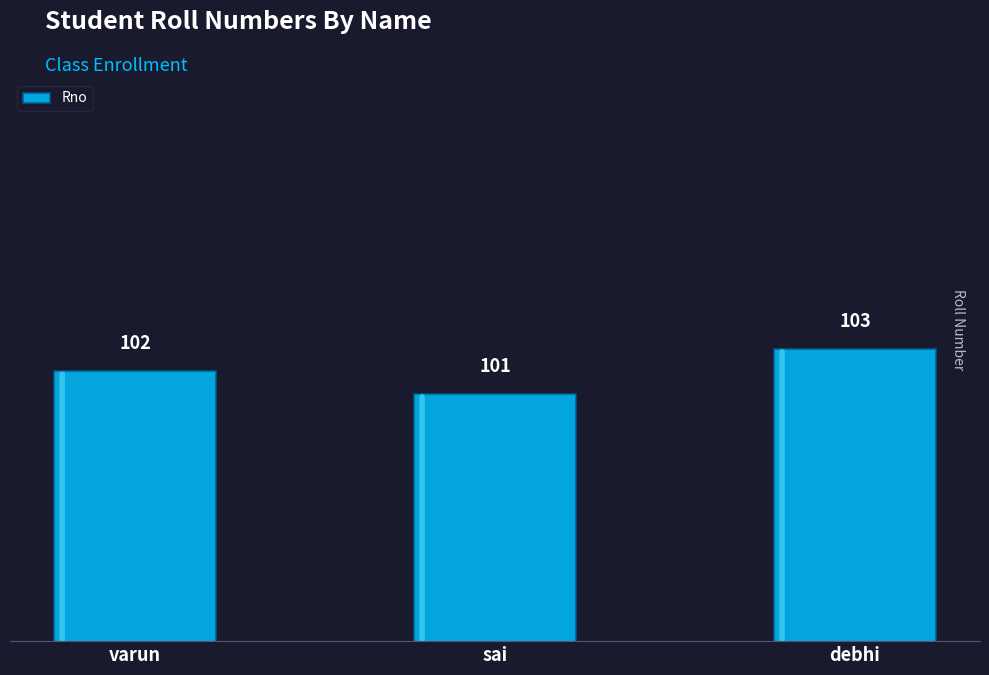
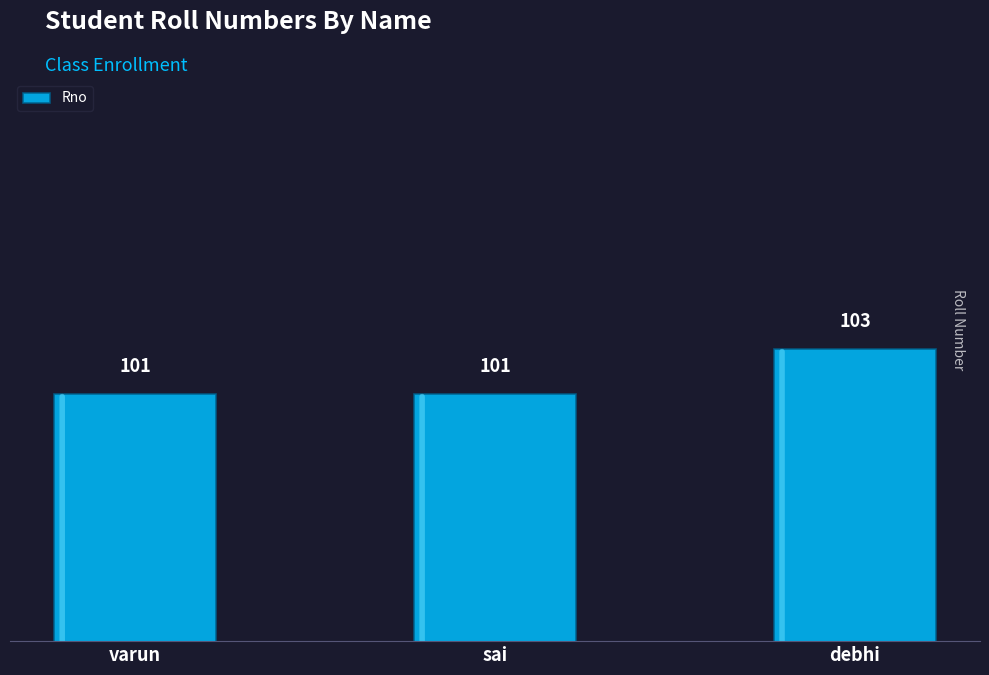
  {
-   "varun": 102,
+   "varun": 101,
    "sai": 101,
    "debhi": 103
  }
